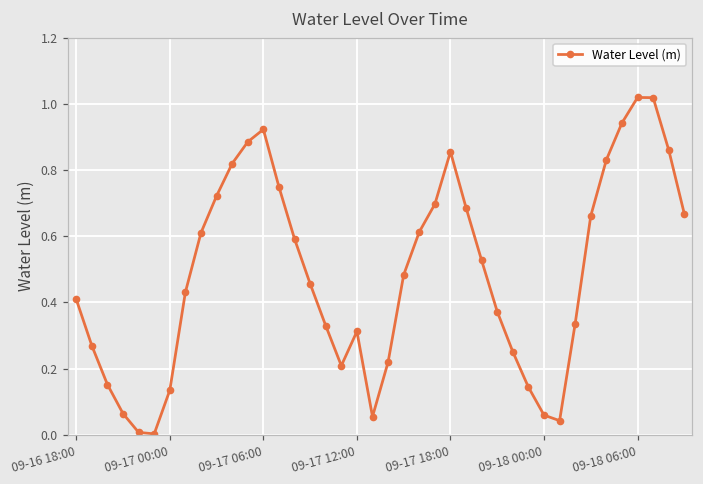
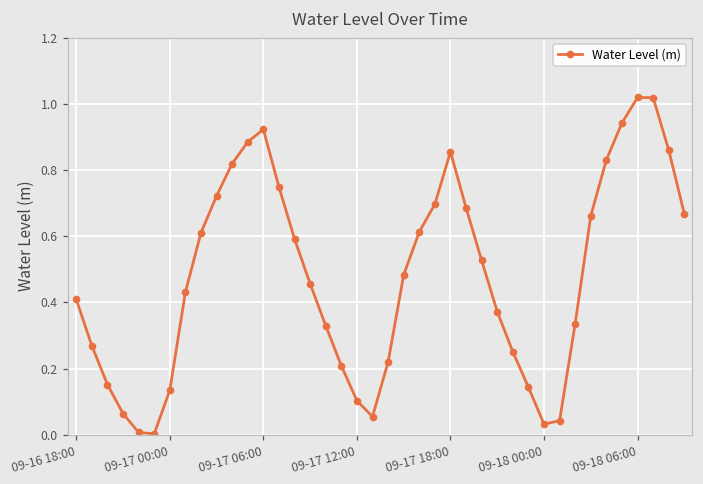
  {
    "09-16 18:00": 0.41,
    "09-17 00:00": 0.14,
    "09-17 06:00": 0.92,
-   "09-17 12:00": 0.31,
+   "09-17 12:00": 0.10,
    "09-17 18:00": 0.86,
-   "09-18 00:00": 0.06,
+   "09-18 00:00": 0.03,
    "09-18 06:00": 1.02
  }
